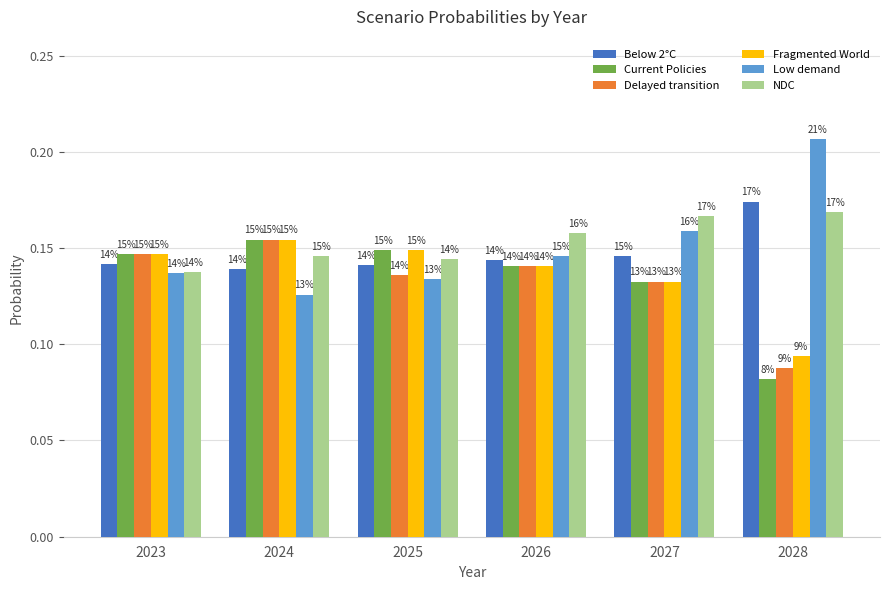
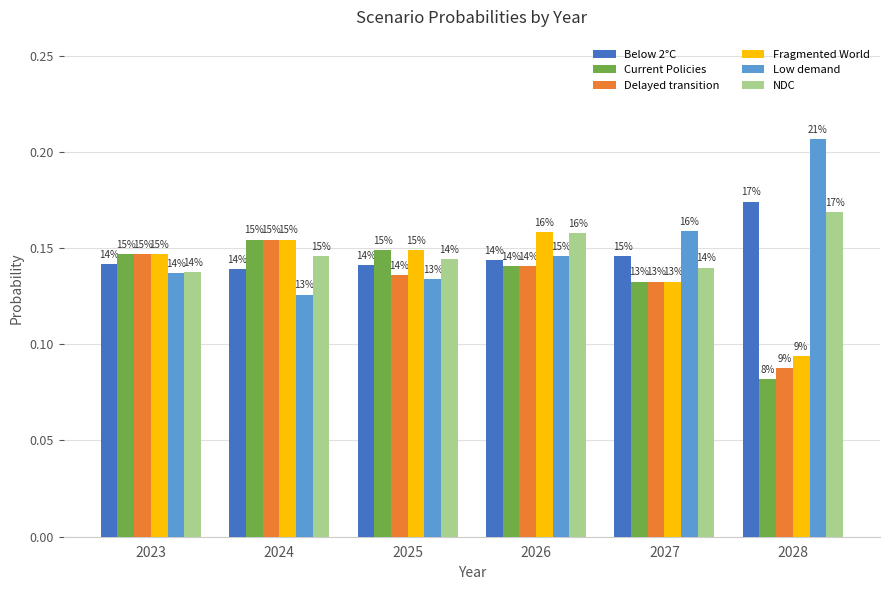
  {
    "Current Policies": {
      "2025": "15%",
      "2028": "8%"
    },
    "Delayed transition": {
      "2025": "14%",
      "2028": "9%"
    },
    "Fragmented World": {
      "2025": "15%",
-     "2026": "14%",
+     "2026": "16%",
      "2028": "9%"
    },
    "NDC": {
      "2023": "14%",
      "2024": "15%",
      "2025": "14%",
      "2026": "16%",
-     "2027": "17%",
+     "2027": "14%",
      "2028": "17%"
    }
  }
